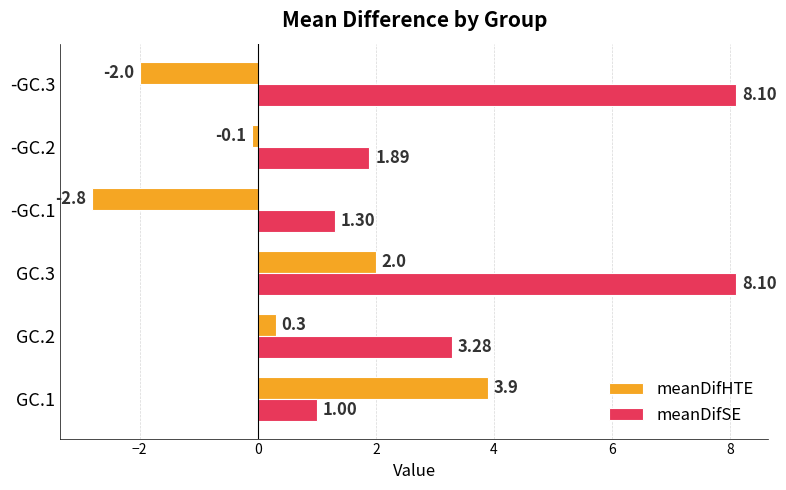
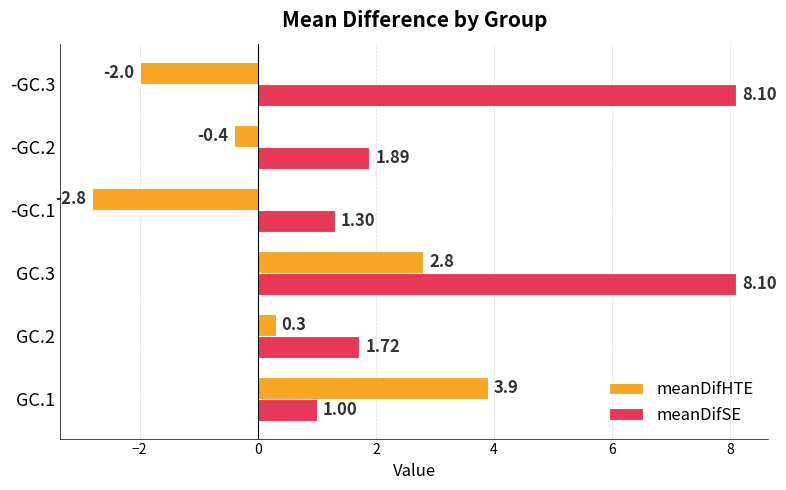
  {
    "meanDifHTE": {
      "-GC.3": -2.0,
-     "-GC.2": -0.1,
+     "-GC.2": -0.4,
      "-GC.1": -2.8,
-     "GC.3": 2.0,
+     "GC.3": 2.8,
      "GC.2": 0.3,
      "GC.1": 3.9
    },
    "meanDifSE": {
      "-GC.3": 8.10,
      "-GC.2": 1.89,
      "-GC.1": 1.30,
      "GC.3": 8.10,
-     "GC.2": 3.28,
+     "GC.2": 1.72,
      "GC.1": 1.00
    }
  }
